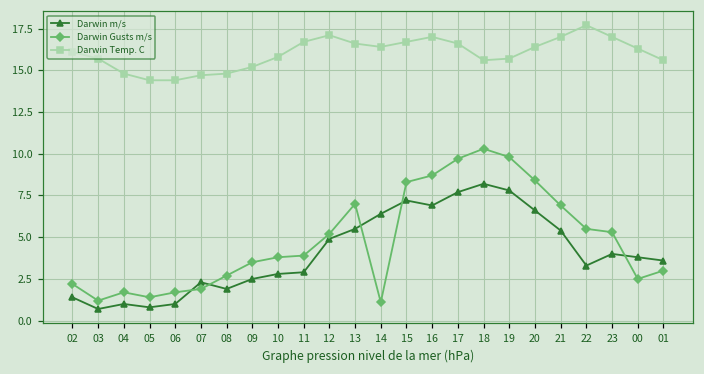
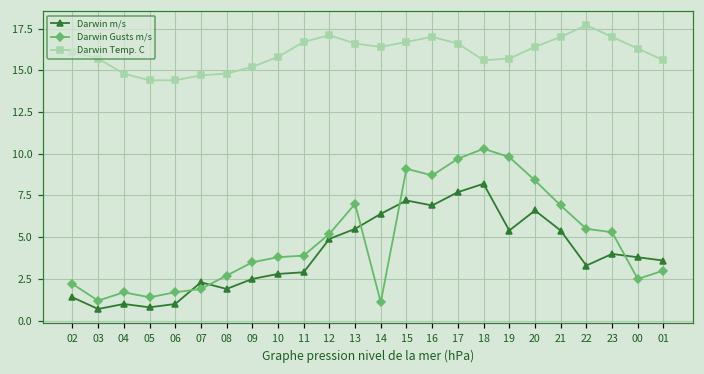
  {
    "Darwin m/s": {
      "02": 1.4,
      "03": 0.7,
      "04": 1.0,
      "05": 0.8,
      "06": 1.0,
      "07": 2.3,
      "08": 1.9,
      "09": 2.5,
      "10": 2.8,
      "11": 2.9,
      "12": 4.9,
      "13": 5.5,
      "14": 6.4,
      "15": 7.2,
      "16": 6.9,
      "17": 7.7,
      "18": 8.2,
-     "19": 7.8,
+     "19": 5.4,
      "20": 6.6,
      "21": 5.4,
      "22": 3.3,
      "23": 4.0,
      "00": 3.8,
      "01": 3.6
    },
    "Darwin Gusts m/s": {
      "02": 2.2,
      "03": 1.2,
      "04": 1.7,
      "05": 1.4,
      "06": 1.7,
      "07": 1.9,
      "08": 2.7,
      "09": 3.5,
      "10": 3.8,
      "11": 3.9,
      "12": 5.2,
      "13": 7.0,
      "14": 1.1,
-     "15": 8.3,
+     "15": 9.1,
      "16": 8.7,
      "17": 9.7,
      "18": 10.3,
      "19": 9.8,
      "20": 8.4,
      "21": 6.9,
      "22": 5.5,
      "23": 5.3,
      "00": 2.5,
      "01": 3.0
    },
    "Darwin Temp. C": {
      "04": 14.8,
      "05": 14.4,
      "06": 14.4,
      "07": 14.7,
      "08": 14.8,
      "09": 15.2,
      "10": 15.8,
      "11": 16.7,
      "12": 17.1,
      "13": 16.6,
      "14": 16.4,
      "15": 16.7,
      "16": 17.0,
      "17": 16.6,
      "18": 15.6,
      "19": 15.7,
      "20": 16.4,
      "21": 17.0,
      "22": 17.7,
      "23": 17.0,
      "00": 16.3,
      "01": 15.6
    }
  }
